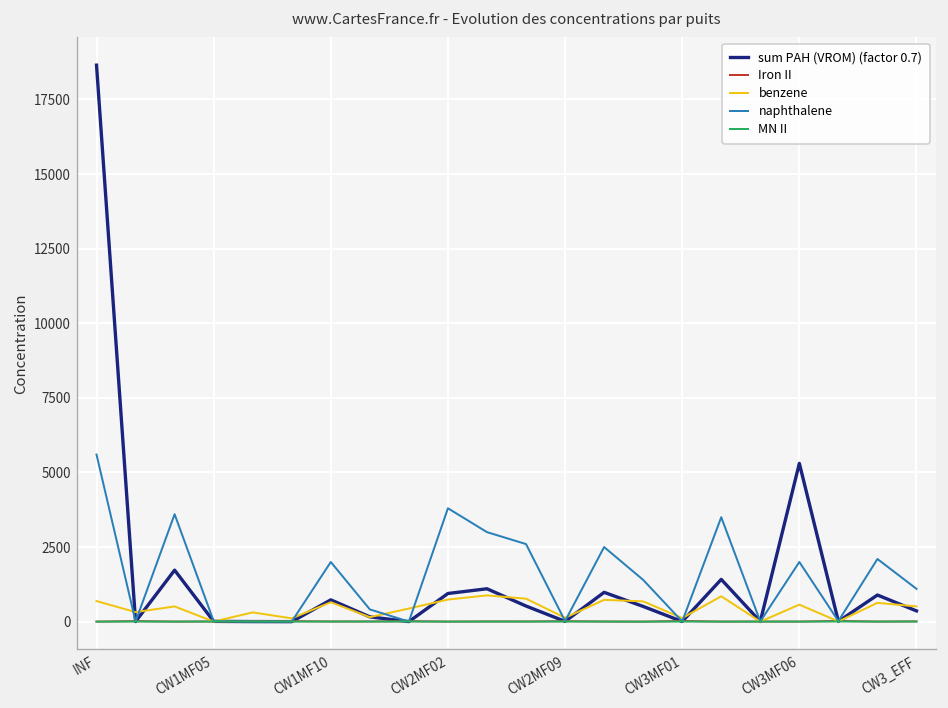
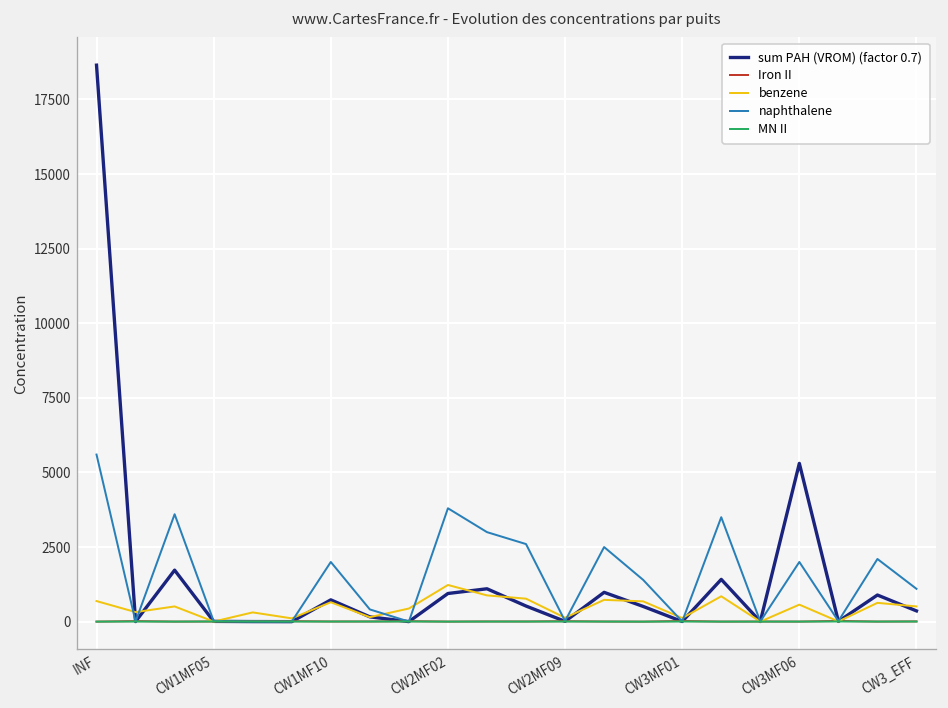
  {
    "sum PAH (VROM) (factor 0.7)": {
      "INF": 18700,
      "CW2MF02": 900,
      "CW3MF06": 5300,
      "CW3_EFF": 400
    },
    "benzene": {
      "INF": 700,
-     "CW2MF02": 700,
+     "CW2MF02": 1200,
      "CW2MF09": 100,
      "CW3MF06": 600,
      "CW3_EFF": 500
    },
    "naphthalene": {
      "INF": 5600,
      "CW1MF10": 2000,
      "CW2MF02": 3800,
      "CW3MF06": 2000,
      "CW3_EFF": 1100
    }
  }
